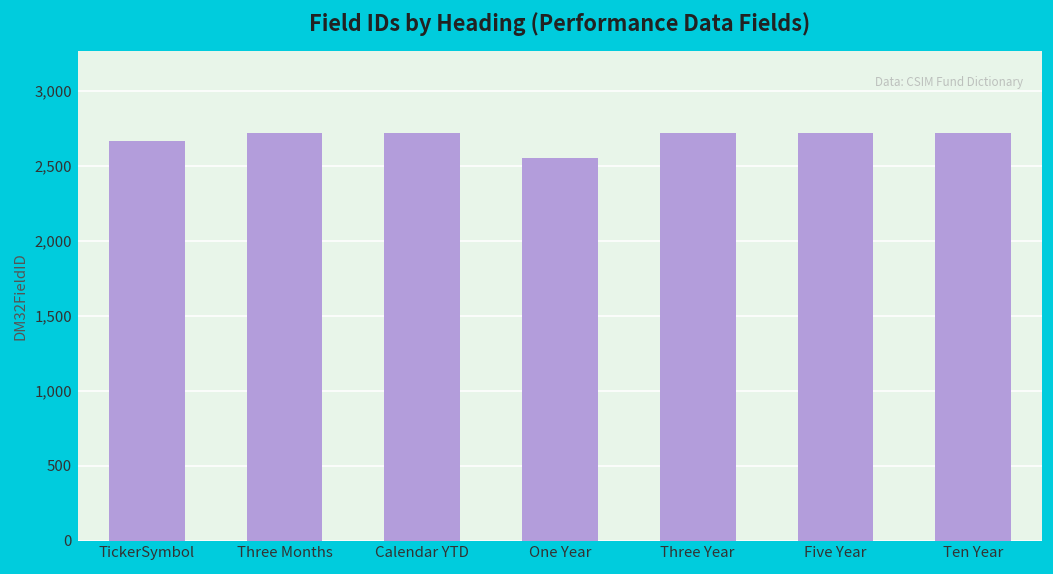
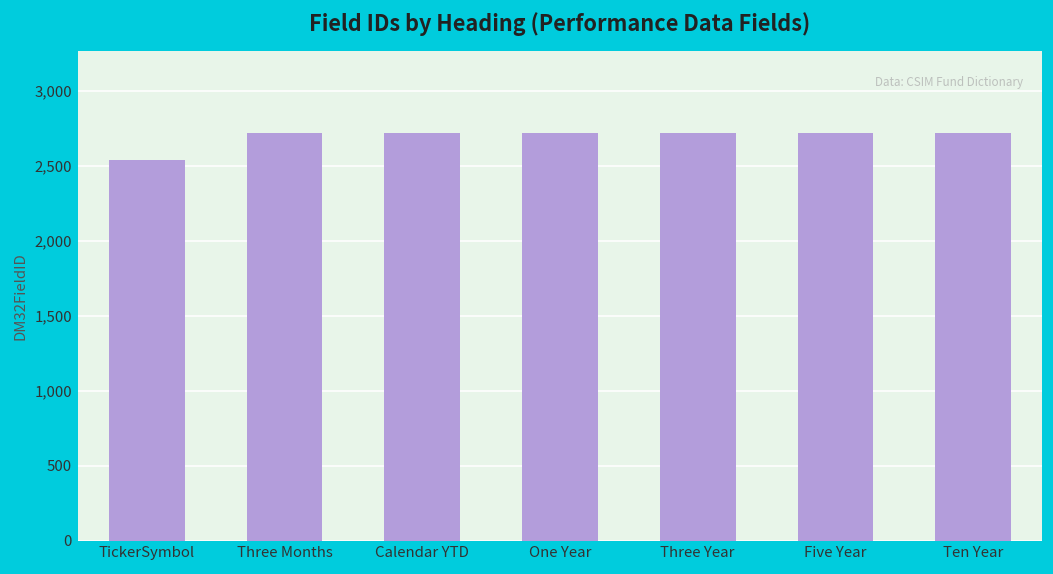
  {
-   "TickerSymbol": "2,670",
+   "TickerSymbol": "2,540",
    "Three Months": "2,720",
    "Calendar YTD": "2,720",
-   "One Year": "2,560",
+   "One Year": "2,720",
    "Three Year": "2,720",
    "Five Year": "2,720",
    "Ten Year": "2,720"
  }
